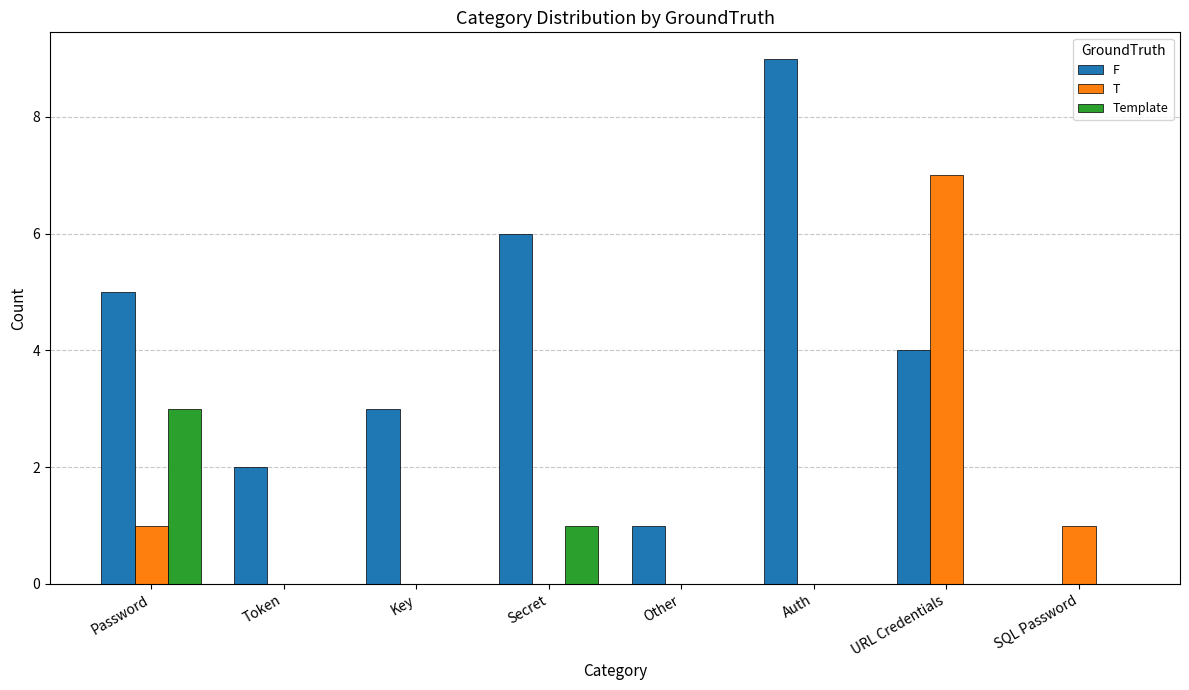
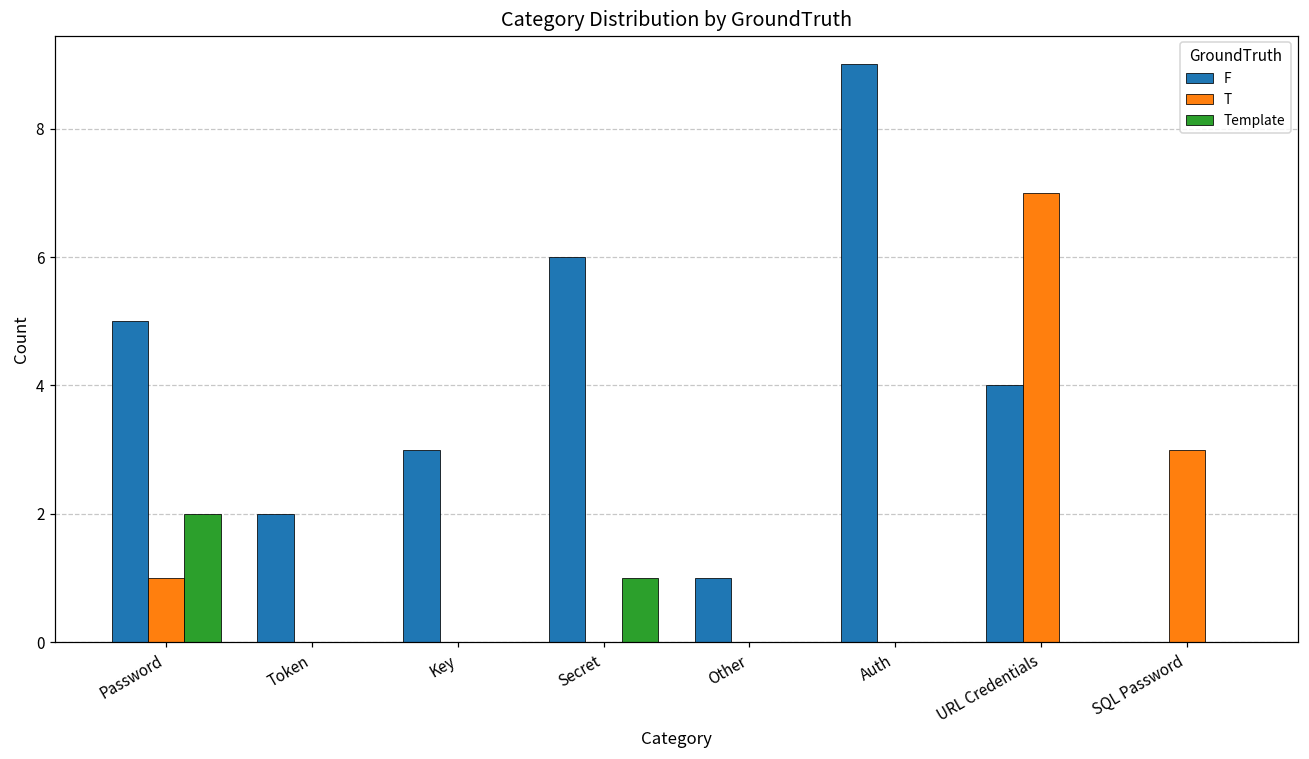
  {
    "F": {
      "Password": 5,
      "Token": 2,
      "Key": 3,
      "Secret": 6,
      "Other": 1,
      "Auth": 9,
      "URL Credentials": 4,
      "SQL Password": 0
    },
    "T": {
      "Password": 1,
      "Token": 0,
      "Key": 0,
      "Secret": 0,
      "Other": 0,
      "Auth": 0,
      "URL Credentials": 7,
-     "SQL Password": 1
+     "SQL Password": 3
    },
    "Template": {
-     "Password": 3,
+     "Password": 2,
      "Token": 0,
      "Key": 0,
      "Secret": 1,
      "Other": 0,
      "Auth": 0,
      "URL Credentials": 0,
      "SQL Password": 0
    }
  }
